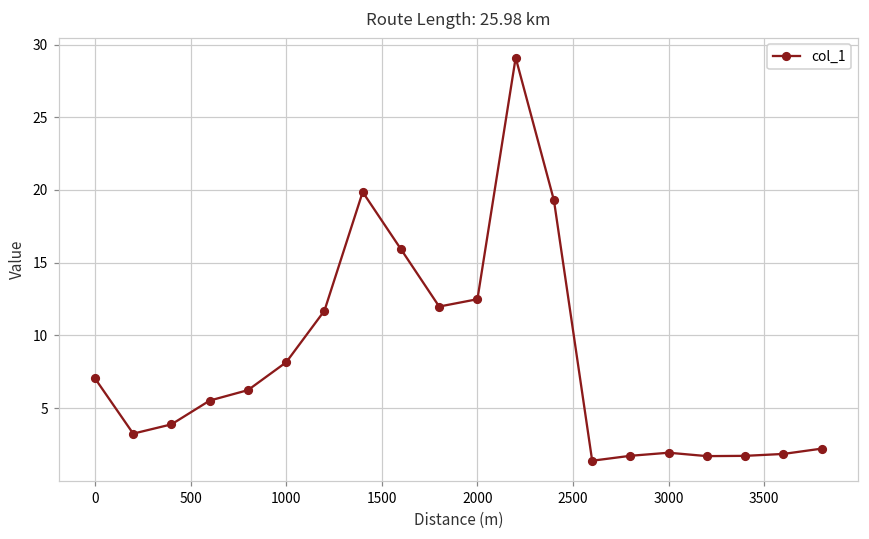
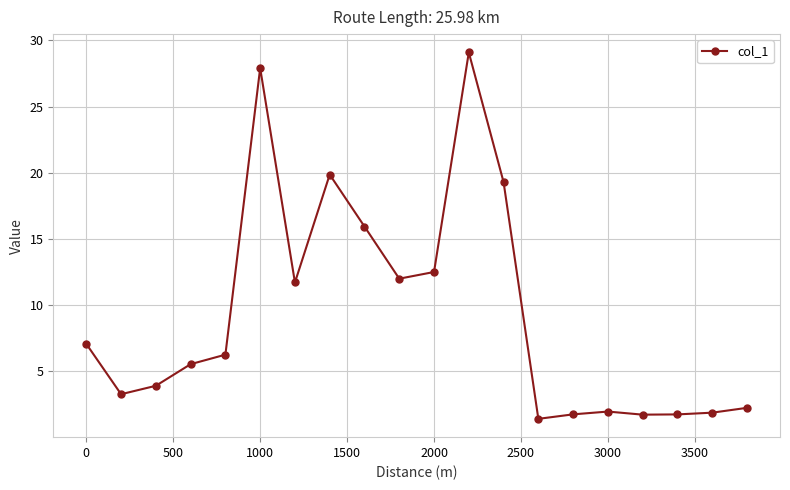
  {
    "0": 7.1,
-   "1000": 8.2,
+   "1000": 27.9,
    "2000": 12.5,
    "3000": 1.9
  }
